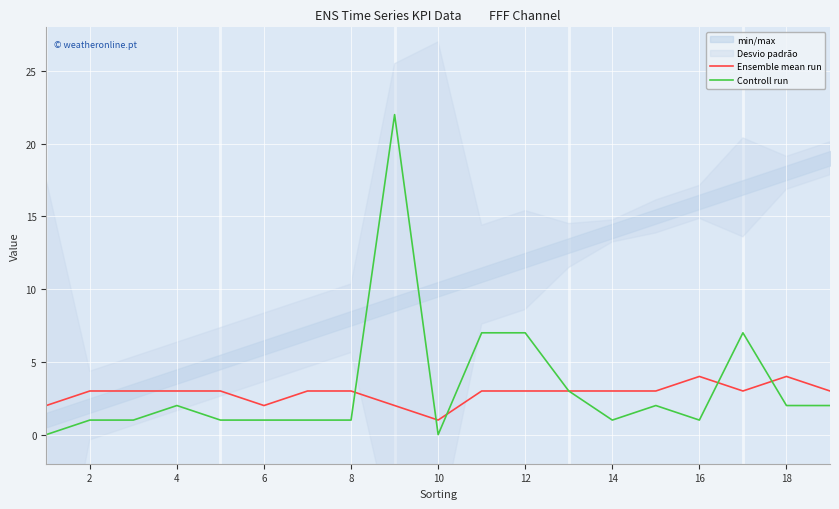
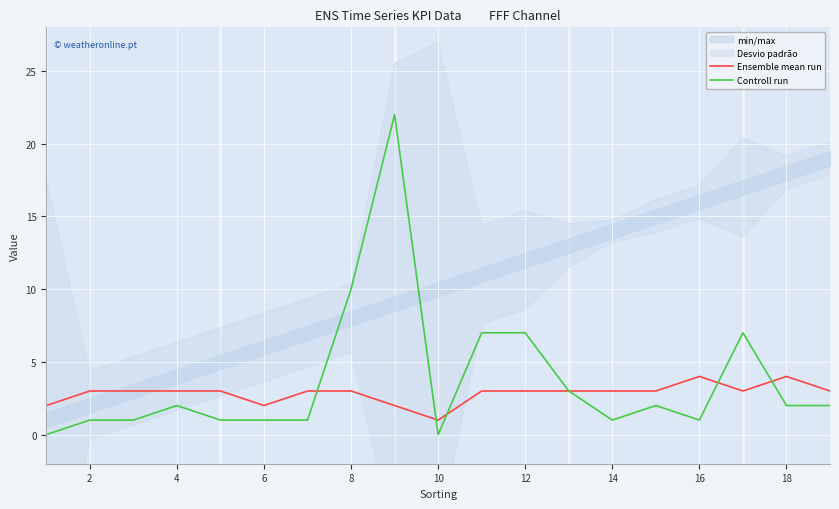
  {
    "Ensemble mean run": {
      "2": 3,
      "4": 3,
      "6": 2,
      "8": 3,
      "10": 1,
      "12": 3,
      "14": 3,
      "16": 4,
      "18": 4
    },
    "Controll run": {
      "2": 1,
      "4": 2,
      "6": 1,
-     "8": 1,
+     "8": 10,
      "10": 0,
      "12": 7,
      "14": 1,
      "16": 1,
      "18": 2
    }
  }
